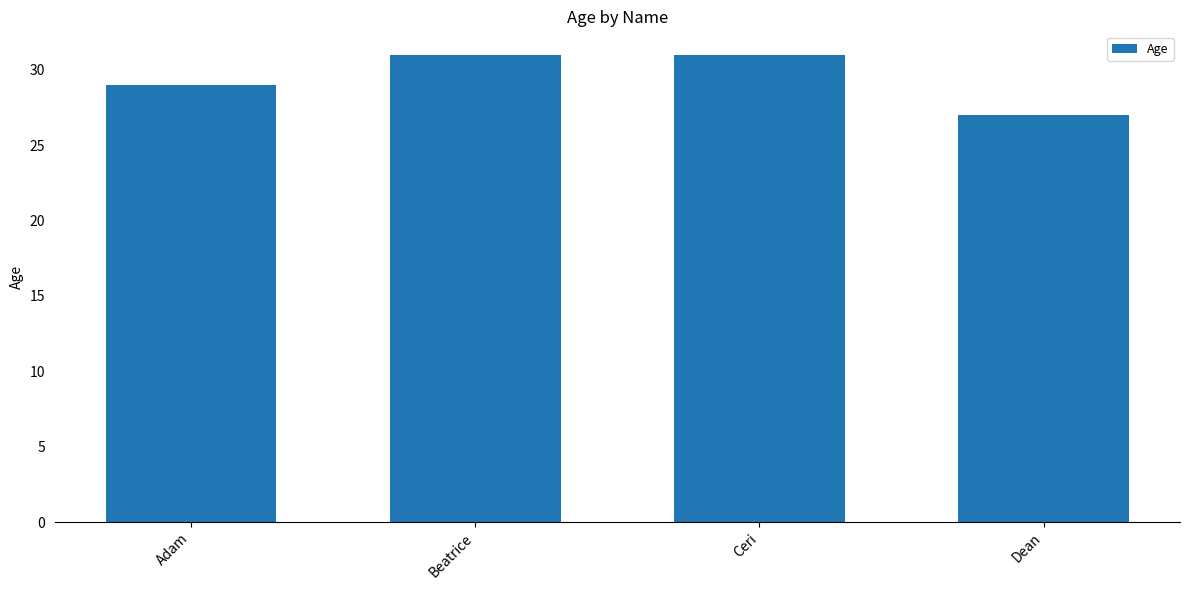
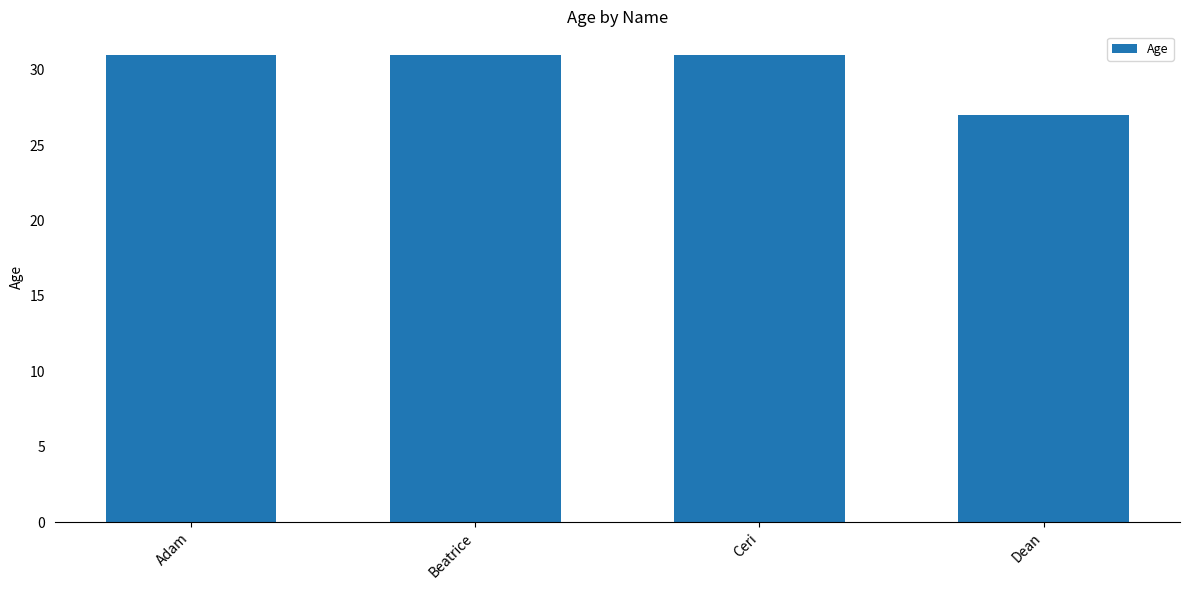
  {
-   "Adam": 29,
+   "Adam": 31,
    "Beatrice": 31,
    "Ceri": 31,
    "Dean": 27
  }
